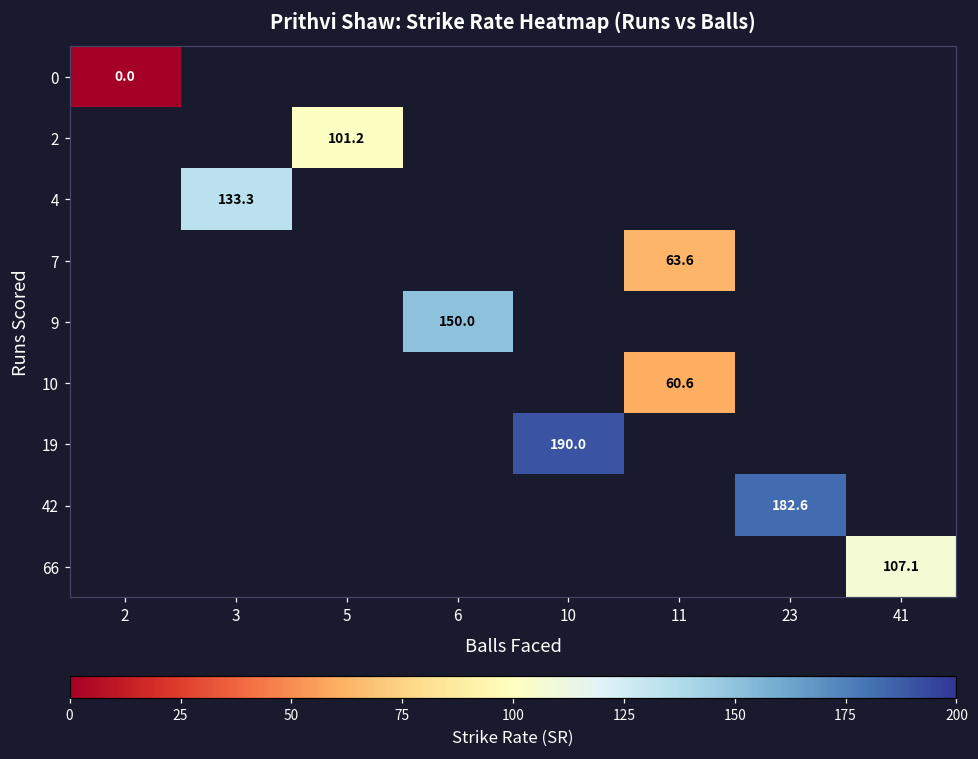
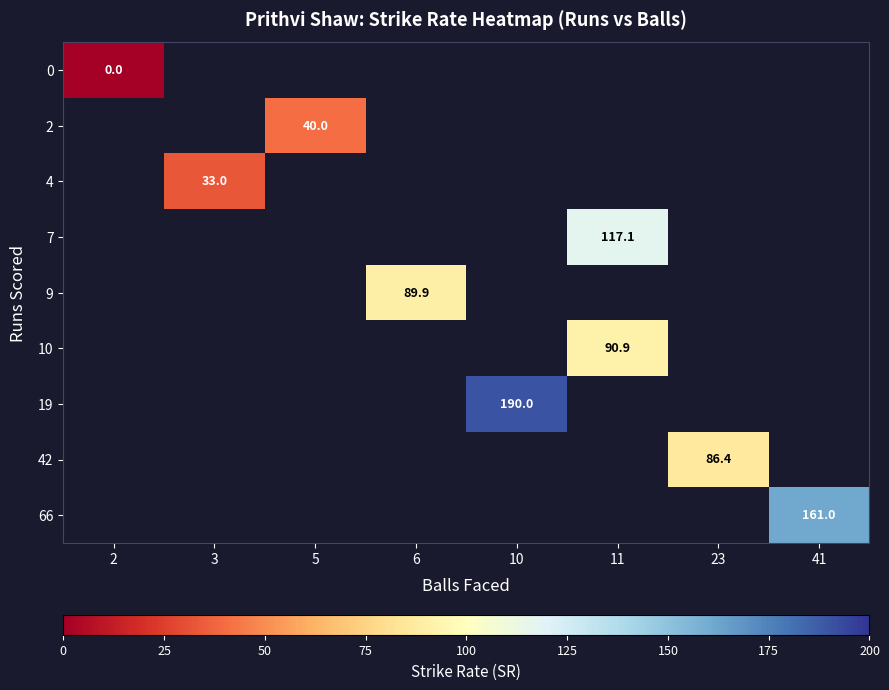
  {
    "0": {
      "2": 0.0
    },
    "2": {
-     "5": 101.2
+     "5": 40.0
    },
    "4": {
-     "3": 133.3
+     "3": 33.0
    },
    "7": {
-     "11": 63.6
+     "11": 117.1
    },
    "9": {
-     "6": 150.0
+     "6": 89.9
    },
    "10": {
-     "11": 60.6
+     "11": 90.9
    },
    "19": {
      "10": 190.0
    },
    "42": {
-     "23": 182.6
+     "23": 86.4
    },
    "66": {
-     "41": 107.1
+     "41": 161.0
    }
  }
